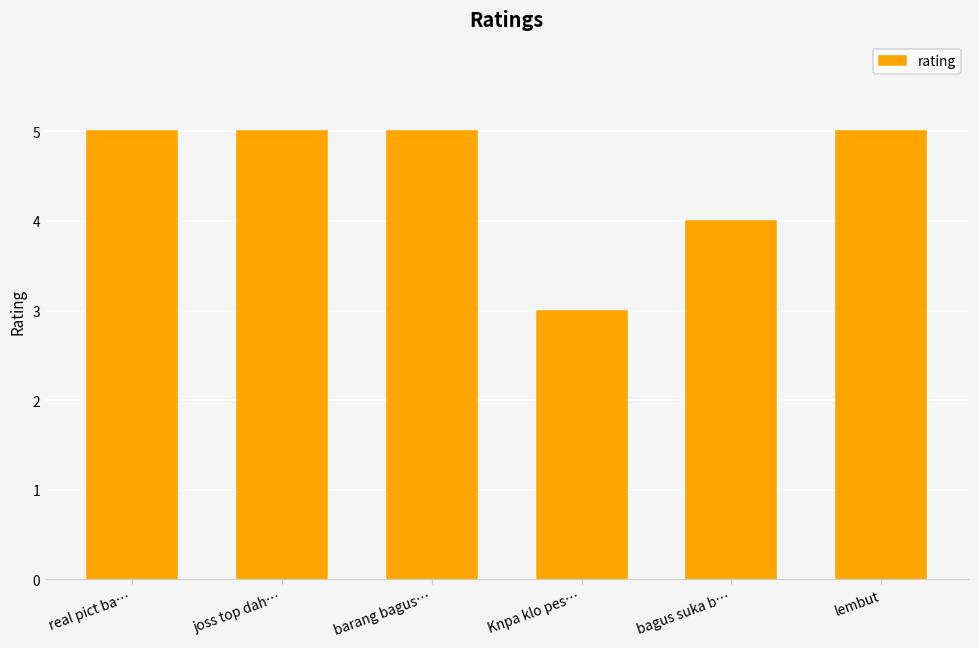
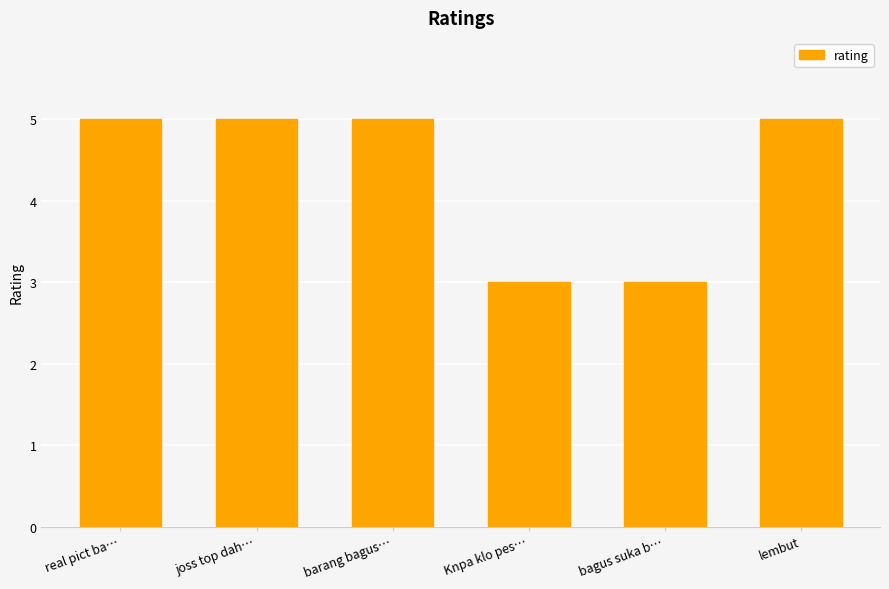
  {
    "real pict ba…": 5,
    "joss top dah…": 5,
    "barang bagus…": 5,
    "Knpa klo pes…": 3,
-   "bagus suka b…": 4,
+   "bagus suka b…": 3,
    "lembut": 5
  }
